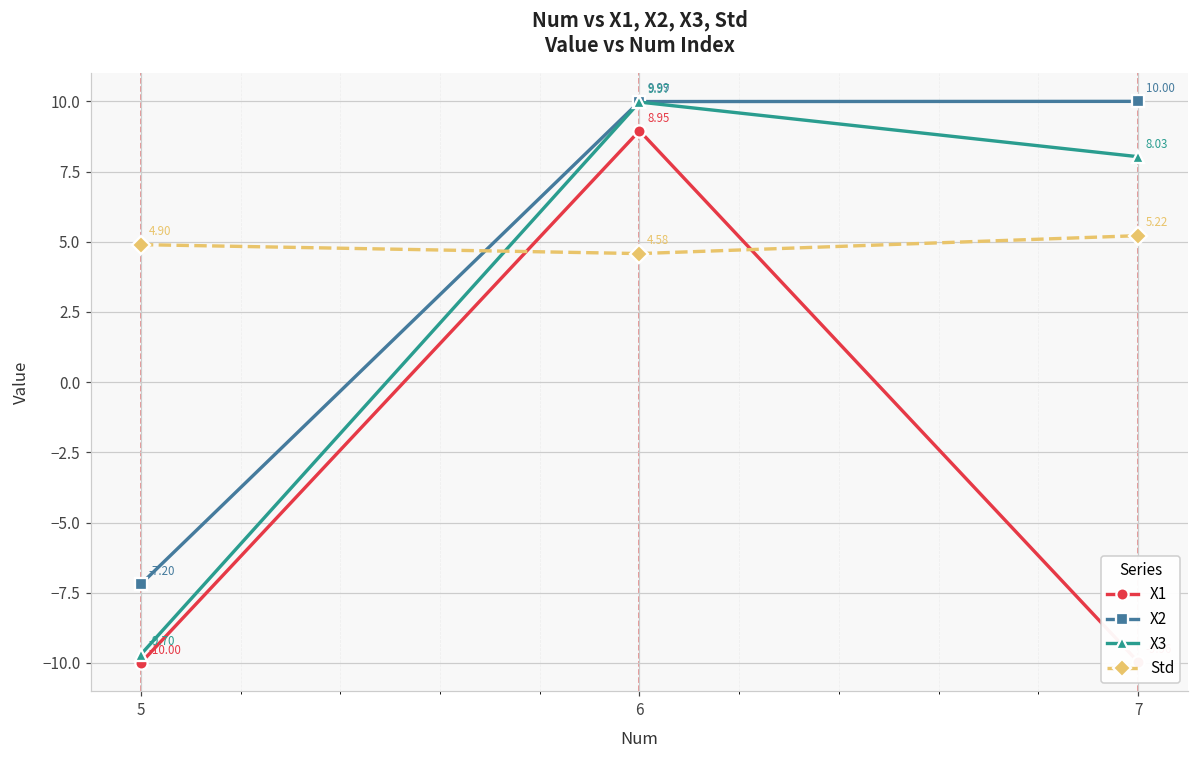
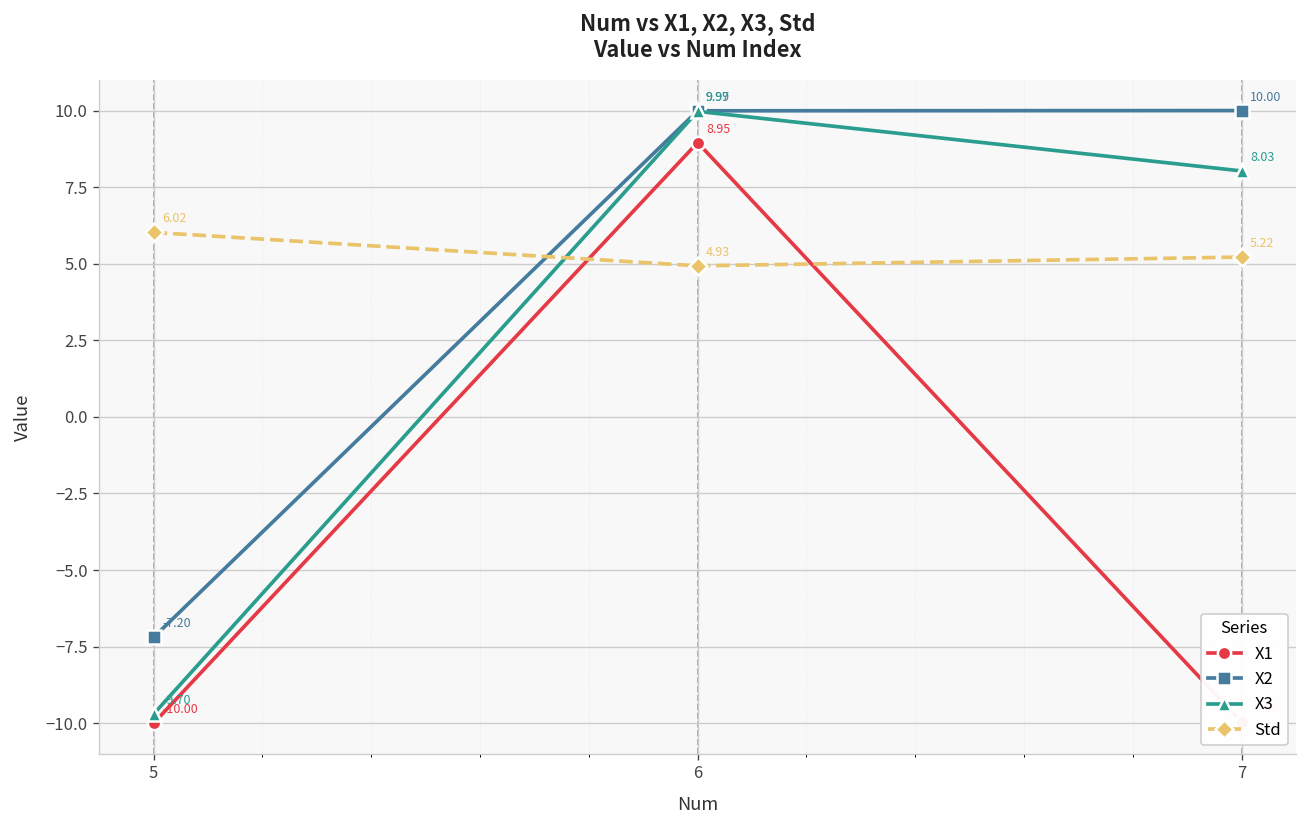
  {
    "X1": {
      "6": 8.95
    },
    "Std": {
-     "5": 4.90,
-     "6": 4.58,
+     "5": 6.02,
+     "6": 4.93,
      "7": 5.22
    }
  }
